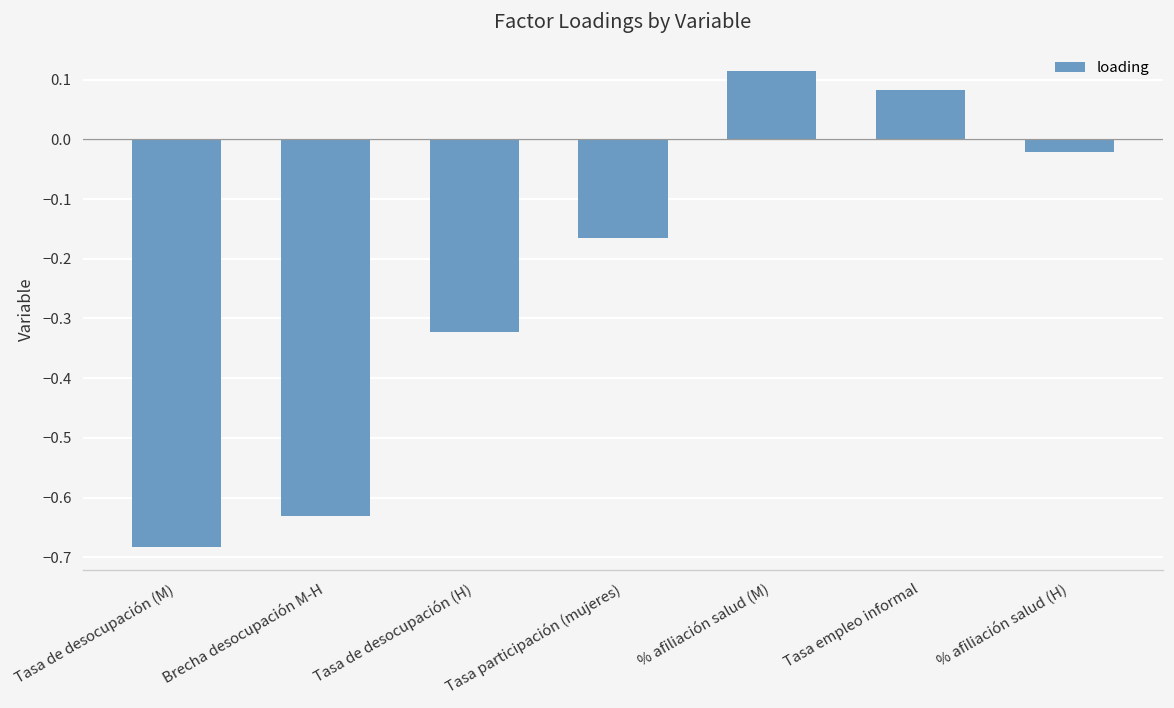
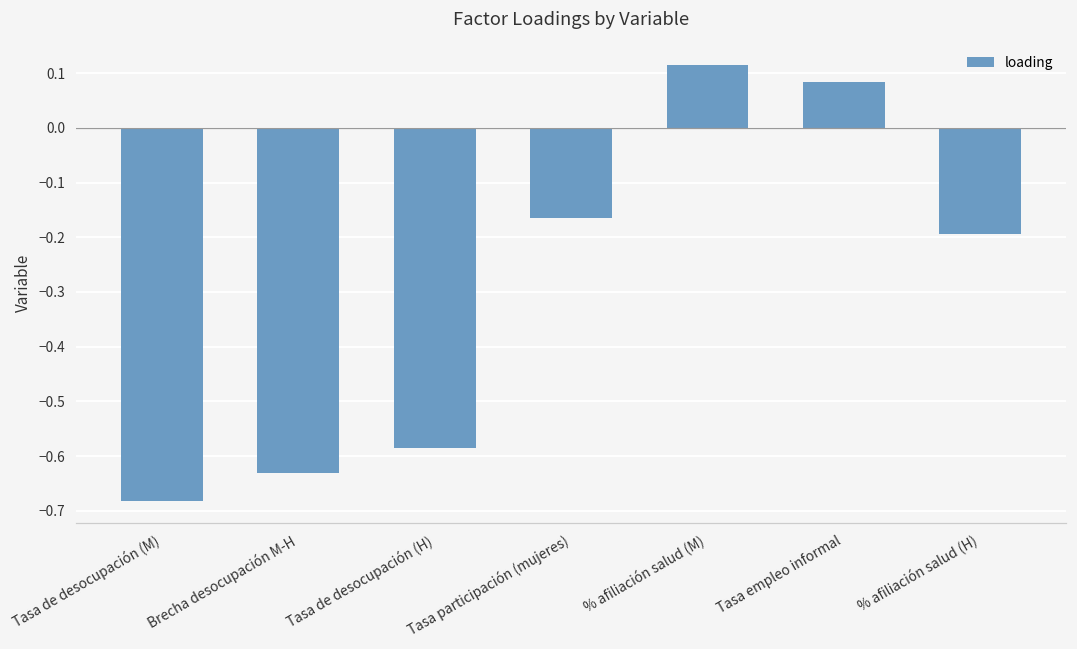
  {
    "Tasa de desocupación (M)": -0.68,
    "Brecha desocupación M-H": -0.63,
-   "Tasa de desocupación (H)": -0.32,
+   "Tasa de desocupación (H)": -0.58,
    "Tasa participación (mujeres)": -0.16,
    "% afiliación salud (M)": 0.11,
    "Tasa empleo informal": 0.08,
-   "% afiliación salud (H)": -0.02
+   "% afiliación salud (H)": -0.19
  }
